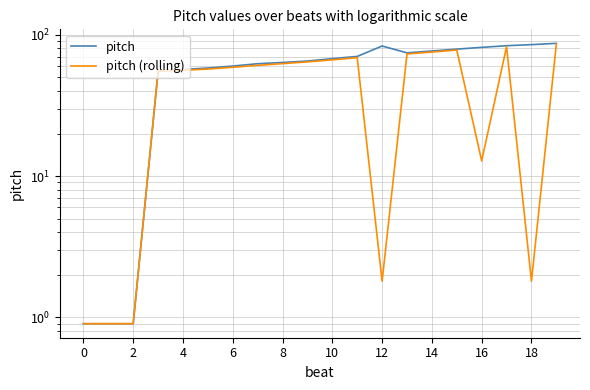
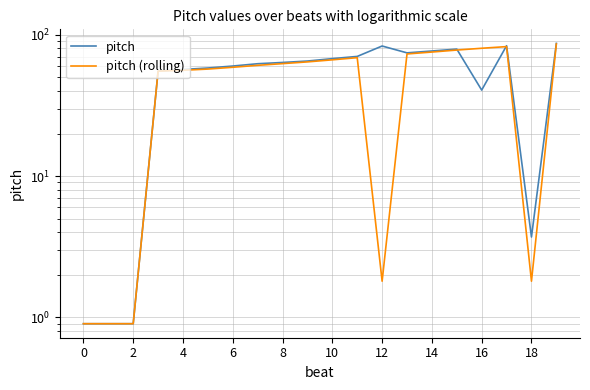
  {
    "pitch": {
      "12": 80,
-     "16": 80,
-     "18": 90
+     "16": 41,
+     "18": 3.7
    },
    "pitch (rolling)": {
      "12": 1.8,
-     "16": 13,
+     "16": 80,
      "18": 1.8
    }
  }
